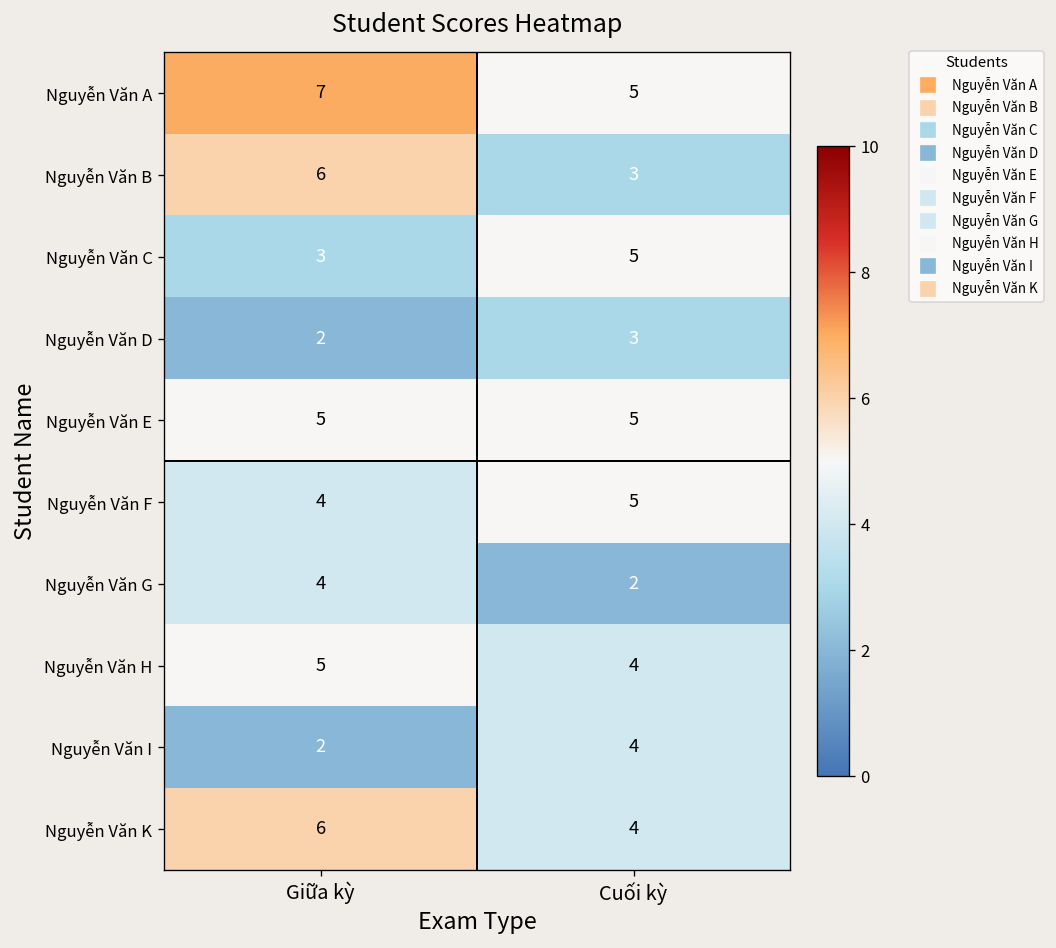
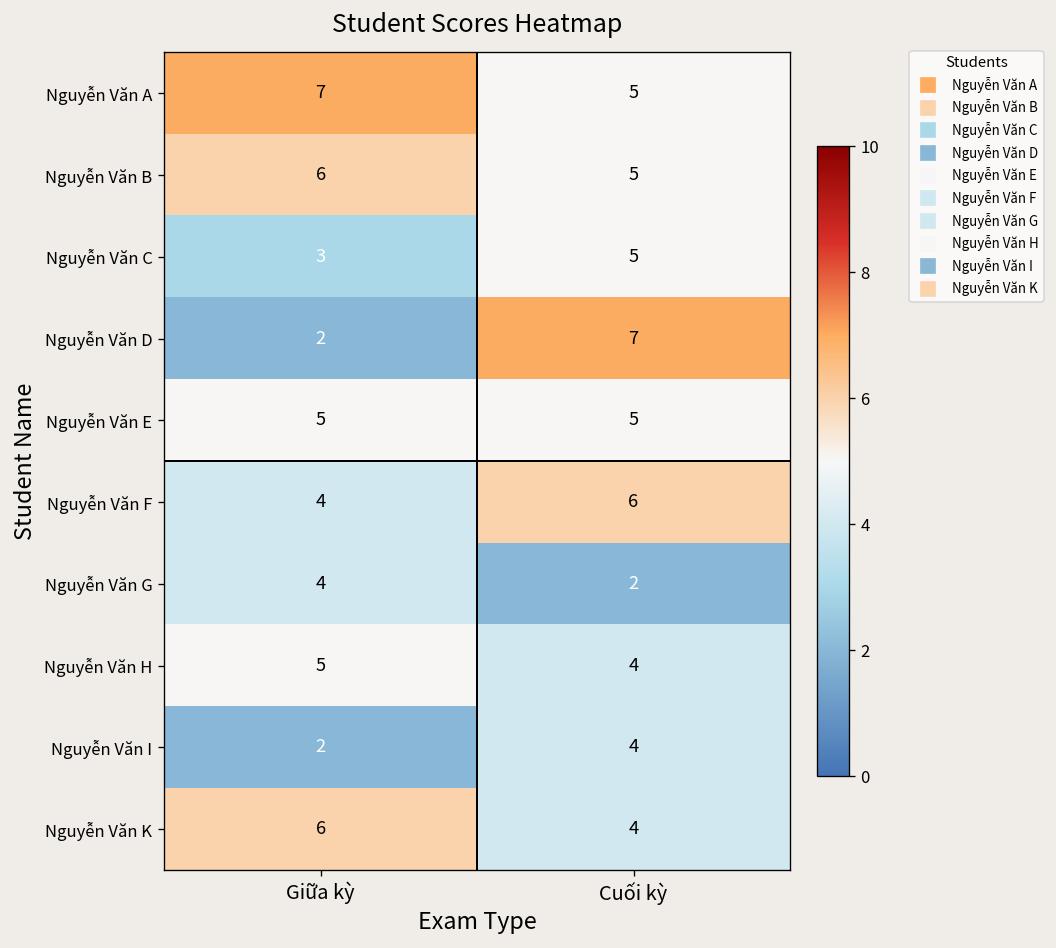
  {
    "Nguyễn Văn A": {
      "Giữa kỳ": 7,
      "Cuối kỳ": 5
    },
    "Nguyễn Văn B": {
      "Giữa kỳ": 6,
-     "Cuối kỳ": 3
+     "Cuối kỳ": 5
    },
    "Nguyễn Văn C": {
      "Giữa kỳ": 3,
      "Cuối kỳ": 5
    },
    "Nguyễn Văn D": {
      "Giữa kỳ": 2,
-     "Cuối kỳ": 3
+     "Cuối kỳ": 7
    },
    "Nguyễn Văn E": {
      "Giữa kỳ": 5,
      "Cuối kỳ": 5
    },
    "Nguyễn Văn F": {
      "Giữa kỳ": 4,
-     "Cuối kỳ": 5
+     "Cuối kỳ": 6
    },
    "Nguyễn Văn G": {
      "Giữa kỳ": 4,
      "Cuối kỳ": 2
    },
    "Nguyễn Văn H": {
      "Giữa kỳ": 5,
      "Cuối kỳ": 4
    },
    "Nguyễn Văn I": {
      "Giữa kỳ": 2,
      "Cuối kỳ": 4
    },
    "Nguyễn Văn K": {
      "Giữa kỳ": 6,
      "Cuối kỳ": 4
    }
  }
